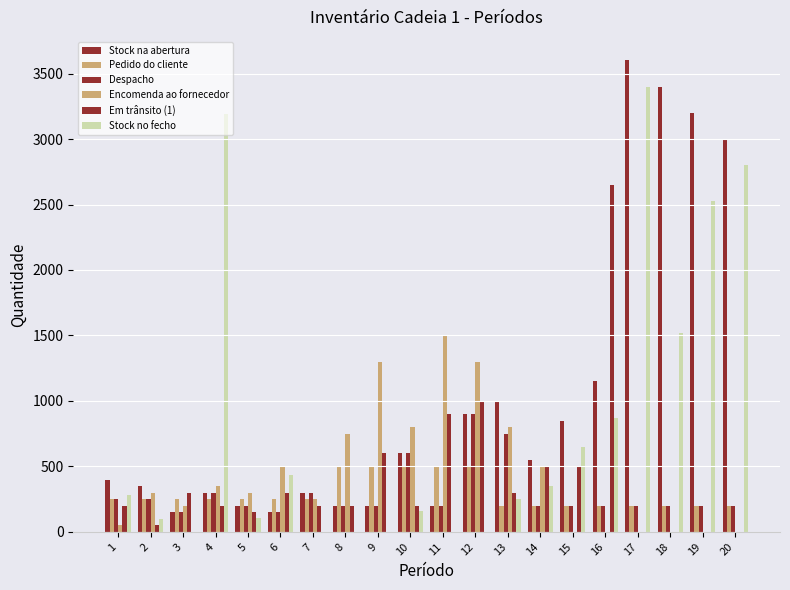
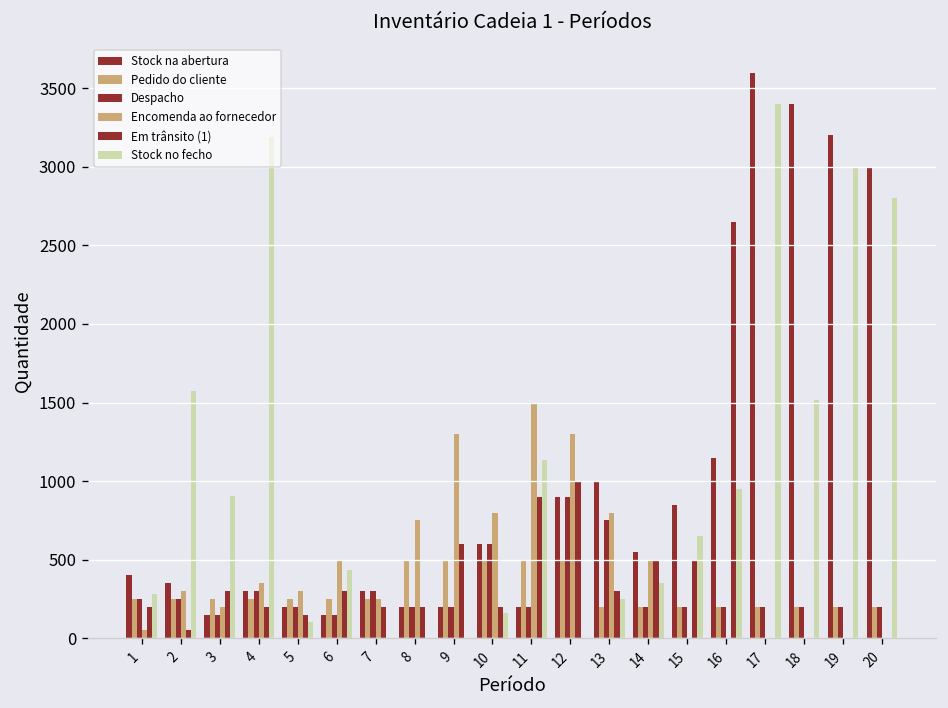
  {
    "Stock no fecho": {
      "1": 280,
-     "2": 100,
-     "3": 0,
+     "2": 1570,
+     "3": 900,
      "5": 100,
      "6": 430,
      "7": 0,
      "8": 0,
      "9": 0,
      "10": 160,
-     "11": 0,
+     "11": 1130,
      "12": 0,
      "13": 250,
      "14": 350,
      "15": 650,
-     "16": 870,
+     "16": 950,
      "17": 3400,
      "18": 1520,
-     "19": 2530,
+     "19": 3000,
      "20": 2800
    }
  }
